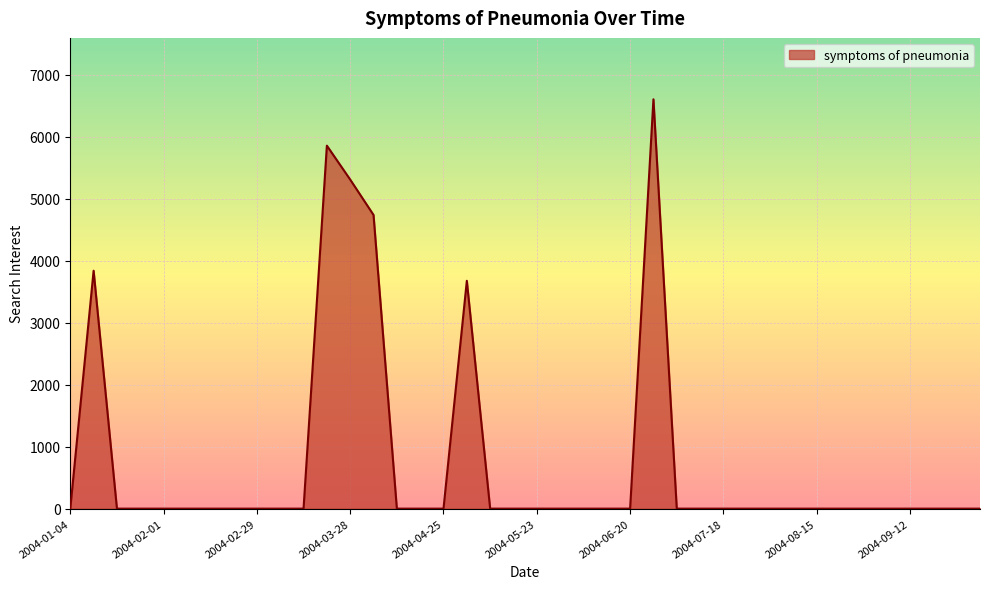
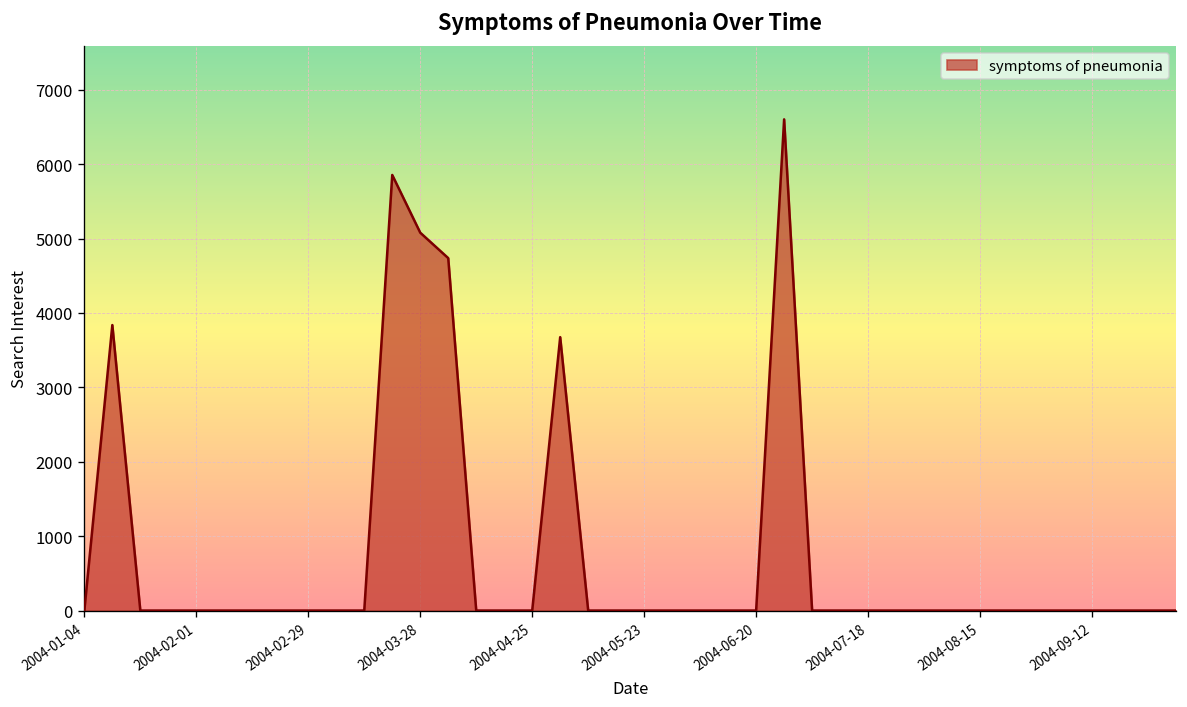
  {
    "2004-01-04": 0,
    "2004-02-01": 0,
    "2004-02-29": 0,
-   "2004-03-28": 5300,
+   "2004-03-28": 5100,
    "2004-04-25": 0,
    "2004-05-23": 0,
    "2004-06-20": 0,
    "2004-07-18": 0,
    "2004-08-15": 0,
    "2004-09-12": 0
  }
